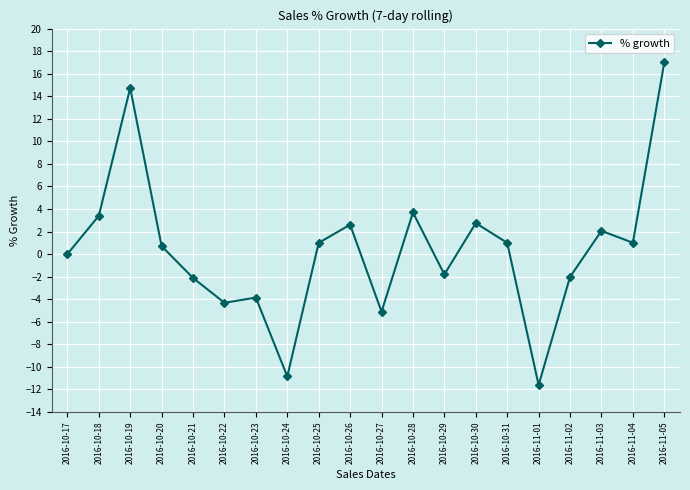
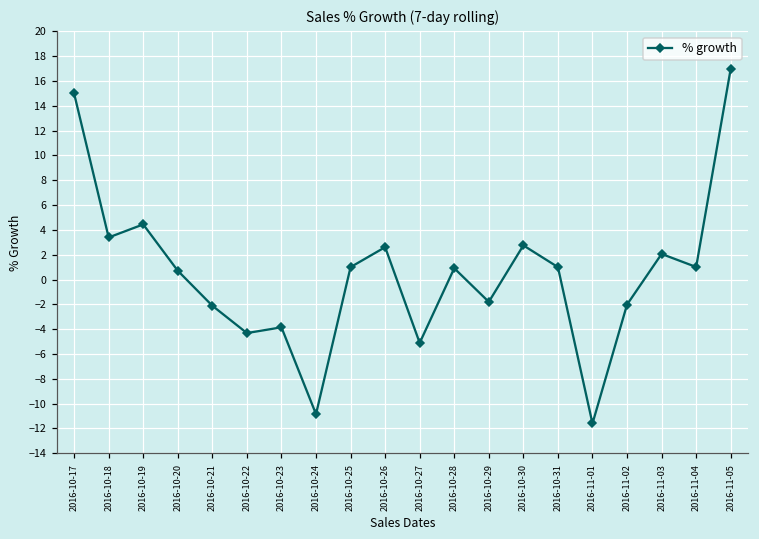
  {
-   "2016-10-17": 0,
+   "2016-10-17": 15,
    "2016-10-18": 3.4,
-   "2016-10-19": 14.7,
+   "2016-10-19": 4.4,
    "2016-10-20": 0.7,
    "2016-10-21": -2.1,
    "2016-10-22": -4.3,
    "2016-10-23": -3.9,
    "2016-10-24": -10.9,
    "2016-10-25": 1.0,
    "2016-10-26": 2.6,
    "2016-10-27": -5.1,
-   "2016-10-28": 3.7,
+   "2016-10-28": 0.9,
    "2016-10-29": -1.8,
    "2016-10-30": 2.8,
    "2016-10-31": 1.0,
    "2016-11-01": -11.6,
    "2016-11-02": -2.0,
    "2016-11-03": 2.1,
    "2016-11-04": 1.0,
    "2016-11-05": 17.0
  }
